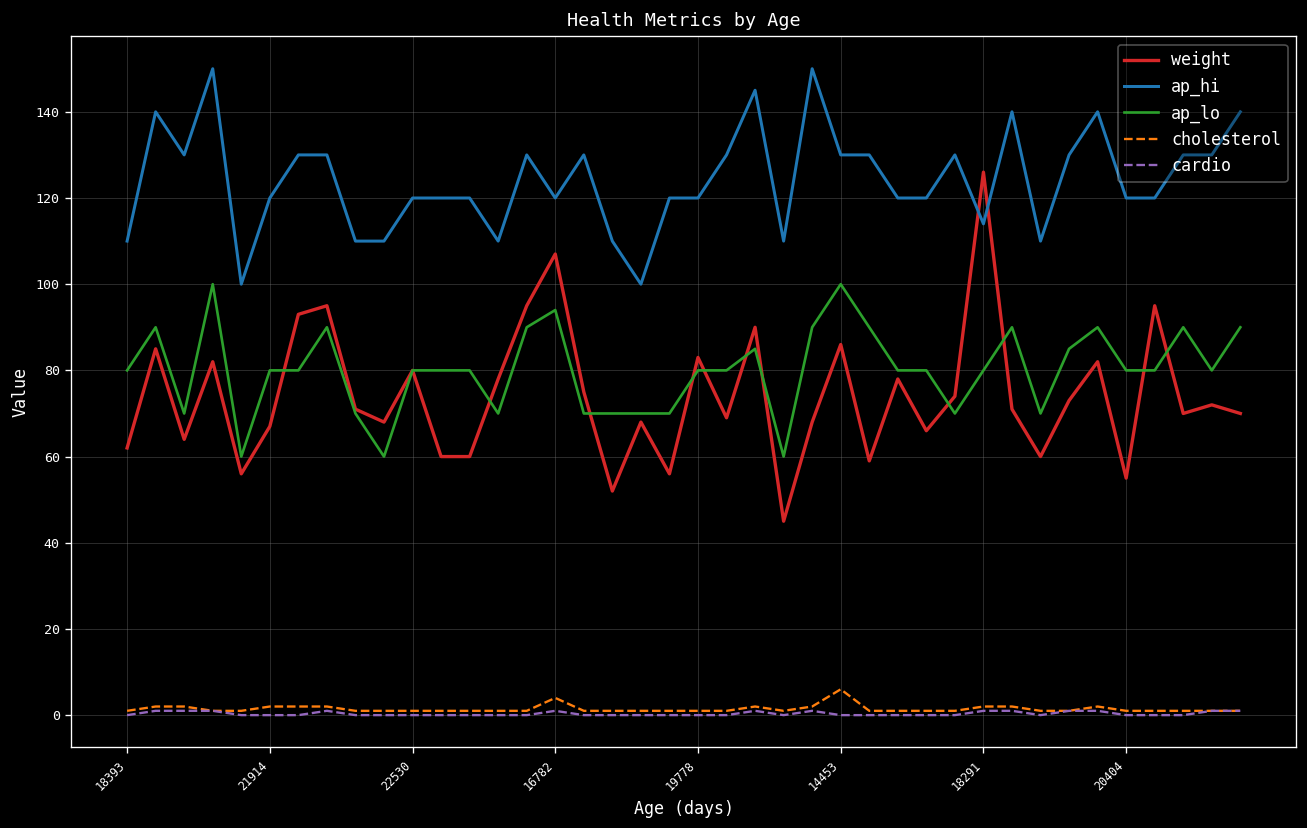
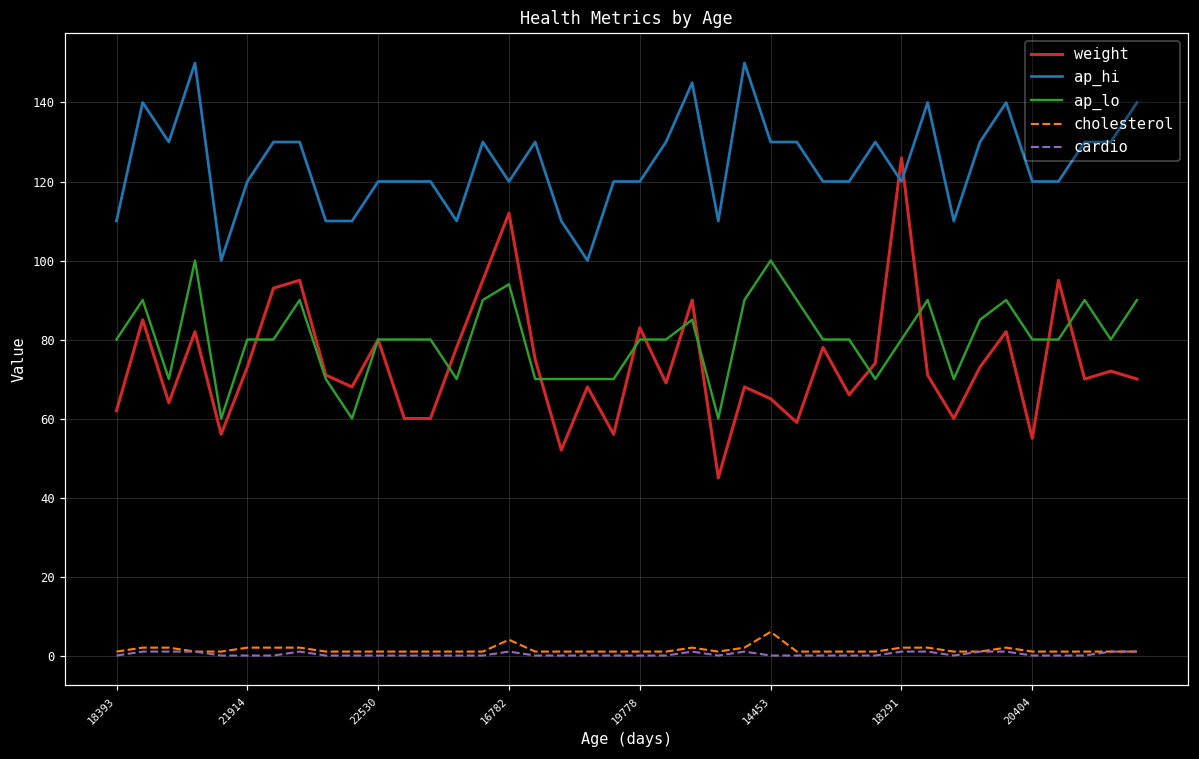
  {
    "weight": {
      "18393": 62,
-     "21914": 67,
-     "16782": 107,
+     "21914": 73,
+     "16782": 112,
      "19778": 83,
-     "14453": 86,
+     "14453": 65,
      "18291": 126,
      "20404": 55
    },
    "ap_hi": {
      "18393": 110,
      "21914": 120,
      "22530": 120,
      "16782": 120,
      "19778": 120,
      "14453": 130,
-     "18291": 114,
+     "18291": 120,
      "20404": 120
    },
    "ap_lo": {
      "18393": 80,
      "21914": 80,
      "16782": 94,
      "19778": 80,
      "14453": 100,
      "18291": 80,
      "20404": 80
    },
    "cholesterol": {
      "18393": 1,
      "21914": 2,
      "22530": 1,
      "16782": 4,
      "19778": 1,
      "14453": 6,
      "18291": 2,
      "20404": 1
    },
    "cardio": {
      "18393": 0,
      "21914": 0,
      "22530": 0,
      "16782": 1,
      "19778": 0,
      "14453": 0,
      "18291": 1,
      "20404": 0
    }
  }
